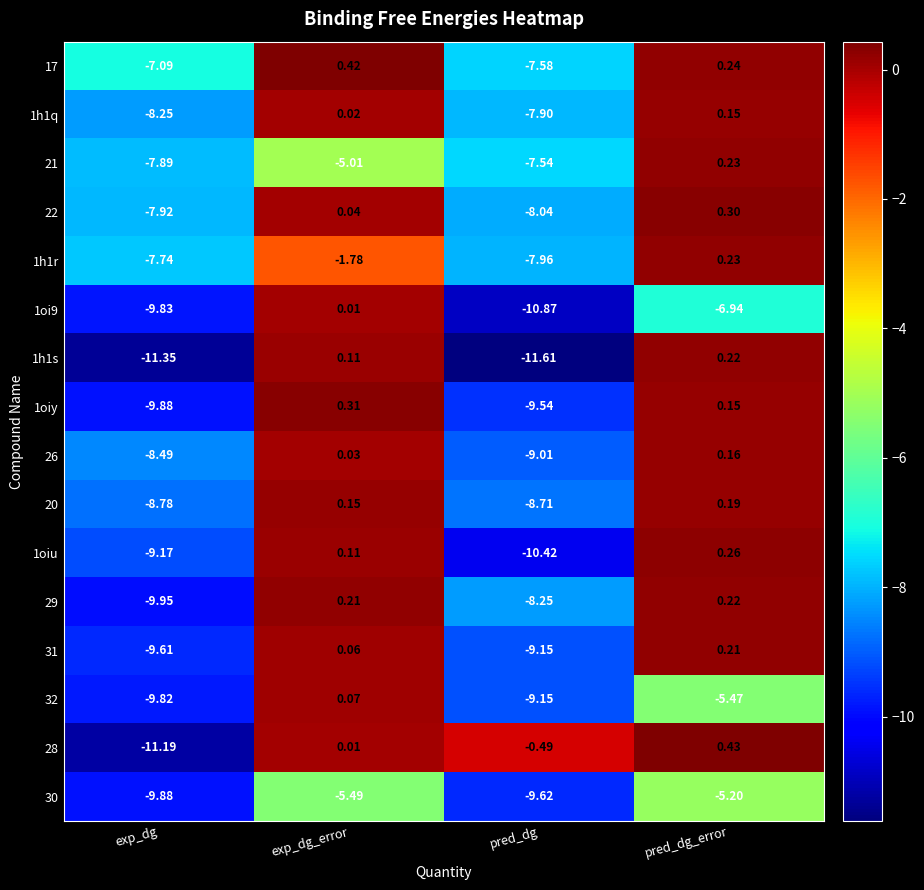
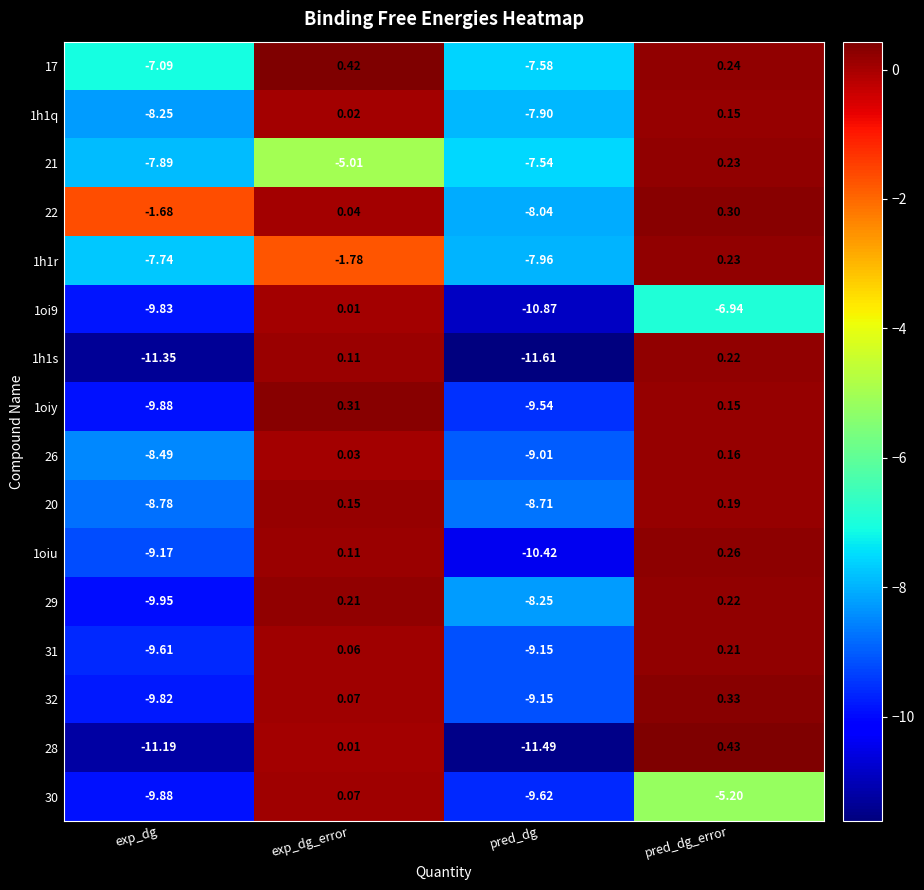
  {
    "17": {
      "exp_dg": -7.09,
      "exp_dg_error": 0.42,
      "pred_dg": -7.58,
      "pred_dg_error": 0.24
    },
    "1h1q": {
      "exp_dg": -8.25,
      "exp_dg_error": 0.02,
      "pred_dg": -7.90,
      "pred_dg_error": 0.15
    },
    "21": {
      "exp_dg": -7.89,
      "exp_dg_error": -5.01,
      "pred_dg": -7.54,
      "pred_dg_error": 0.23
    },
    "22": {
-     "exp_dg": -7.92,
+     "exp_dg": -1.68,
      "exp_dg_error": 0.04,
      "pred_dg": -8.04,
      "pred_dg_error": 0.30
    },
    "1h1r": {
      "exp_dg": -7.74,
      "exp_dg_error": -1.78,
      "pred_dg": -7.96,
      "pred_dg_error": 0.23
    },
    "1oi9": {
      "exp_dg": -9.83,
      "exp_dg_error": 0.01,
      "pred_dg": -10.87,
      "pred_dg_error": -6.94
    },
    "1h1s": {
      "exp_dg": -11.35,
      "exp_dg_error": 0.11,
      "pred_dg": -11.61,
      "pred_dg_error": 0.22
    },
    "1oiy": {
      "exp_dg": -9.88,
      "exp_dg_error": 0.31,
      "pred_dg": -9.54,
      "pred_dg_error": 0.15
    },
    "26": {
      "exp_dg": -8.49,
      "exp_dg_error": 0.03,
      "pred_dg": -9.01,
      "pred_dg_error": 0.16
    },
    "20": {
      "exp_dg": -8.78,
      "exp_dg_error": 0.15,
      "pred_dg": -8.71,
      "pred_dg_error": 0.19
    },
    "1oiu": {
      "exp_dg": -9.17,
      "exp_dg_error": 0.11,
      "pred_dg": -10.42,
      "pred_dg_error": 0.26
    },
    "29": {
      "exp_dg": -9.95,
      "exp_dg_error": 0.21,
      "pred_dg": -8.25,
      "pred_dg_error": 0.22
    },
    "31": {
      "exp_dg": -9.61,
      "exp_dg_error": 0.06,
      "pred_dg": -9.15,
      "pred_dg_error": 0.21
    },
    "32": {
      "exp_dg": -9.82,
      "exp_dg_error": 0.07,
      "pred_dg": -9.15,
-     "pred_dg_error": -5.47
+     "pred_dg_error": 0.33
    },
    "28": {
      "exp_dg": -11.19,
      "exp_dg_error": 0.01,
-     "pred_dg": -0.49,
+     "pred_dg": -11.49,
      "pred_dg_error": 0.43
    },
    "30": {
      "exp_dg": -9.88,
-     "exp_dg_error": -5.49,
+     "exp_dg_error": 0.07,
      "pred_dg": -9.62,
      "pred_dg_error": -5.20
    }
  }
